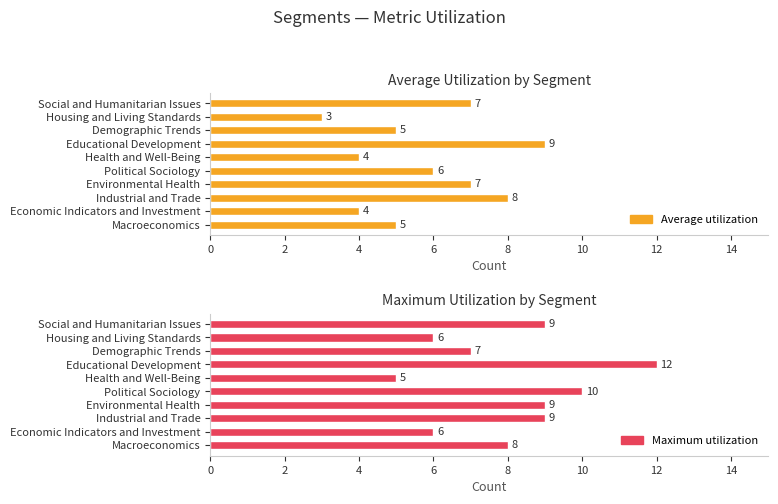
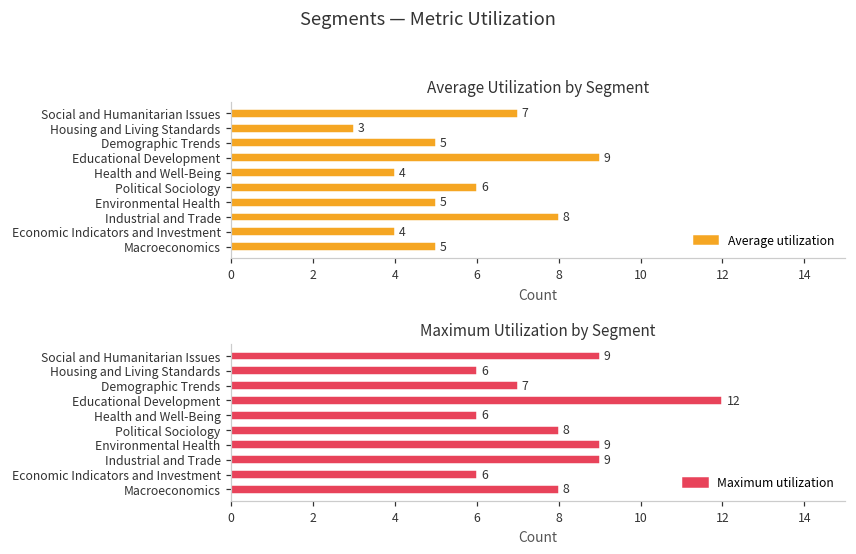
  {
    "Average Utilization by Segment": {
      "Social and Humanitarian Issues": 7,
      "Housing and Living Standards": 3,
      "Demographic Trends": 5,
      "Educational Development": 9,
      "Health and Well-Being": 4,
      "Political Sociology": 6,
-     "Environmental Health": 7,
+     "Environmental Health": 5,
      "Industrial and Trade": 8,
      "Economic Indicators and Investment": 4,
      "Macroeconomics": 5
    },
    "Maximum Utilization by Segment": {
      "Social and Humanitarian Issues": 9,
      "Housing and Living Standards": 6,
      "Demographic Trends": 7,
      "Educational Development": 12,
-     "Health and Well-Being": 5,
-     "Political Sociology": 10,
+     "Health and Well-Being": 6,
+     "Political Sociology": 8,
      "Environmental Health": 9,
      "Industrial and Trade": 9,
      "Economic Indicators and Investment": 6,
      "Macroeconomics": 8
    }
  }
